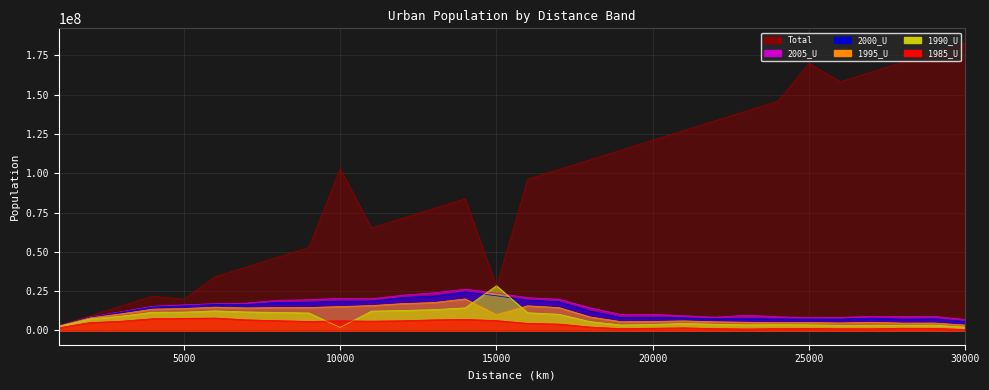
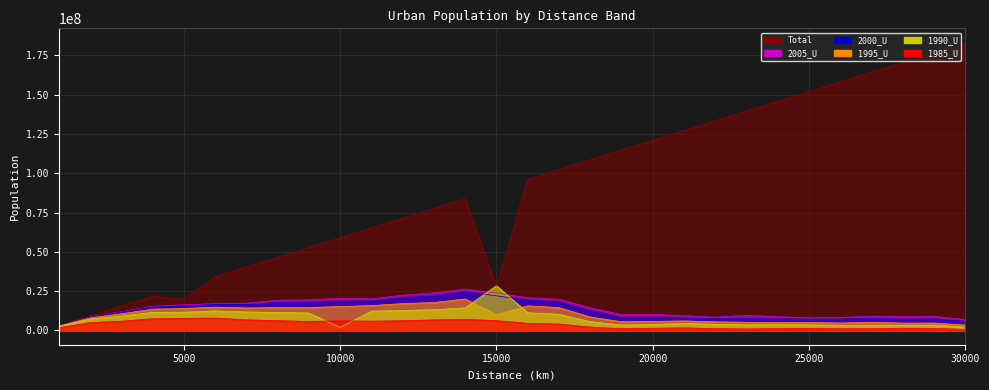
  {
    "Total": {
      "5000": 20000000,
-     "10000": 103000000,
+     "10000": 59000000,
      "20000": 121000000,
-     "25000": 170000000,
+     "25000": 152000000,
      "30000": 183000000
    },
    "2005_U": {
      "10000": 20000000,
      "15000": 24000000,
      "20000": 10000000
    },
    "2000_U": {
      "10000": 19000000,
      "15000": 22000000,
      "20000": 8000000
    },
    "1995_U": {
      "5000": 14000000,
      "10000": 15000000,
      "15000": 10000000,
      "20000": 6000000
    },
    "1990_U": {
      "5000": 12000000,
      "10000": 2000000,
      "20000": 4000000
    },
    "1985_U": {
      "5000": 8000000,
      "10000": 6000000,
      "15000": 6000000,
      "20000": 1000000,
      "25000": 1000000
    }
  }
